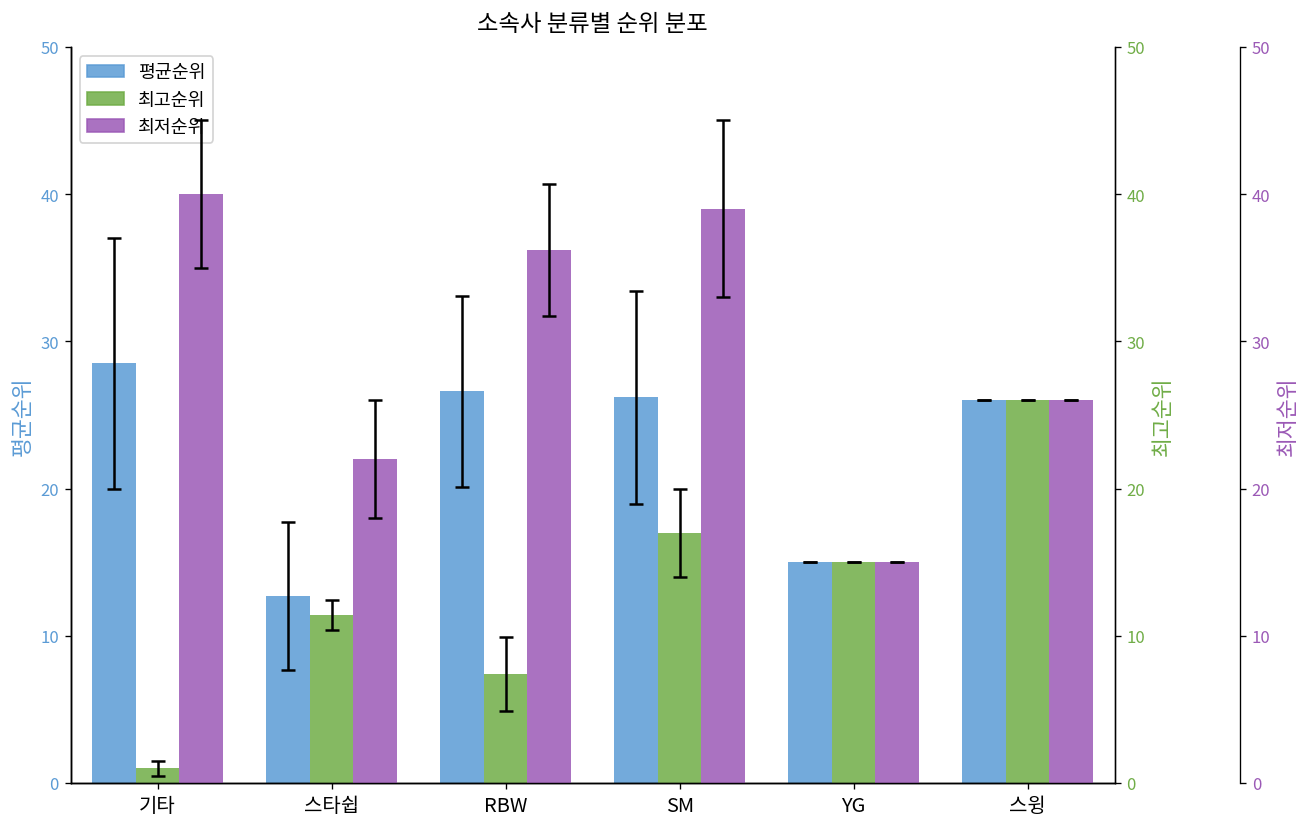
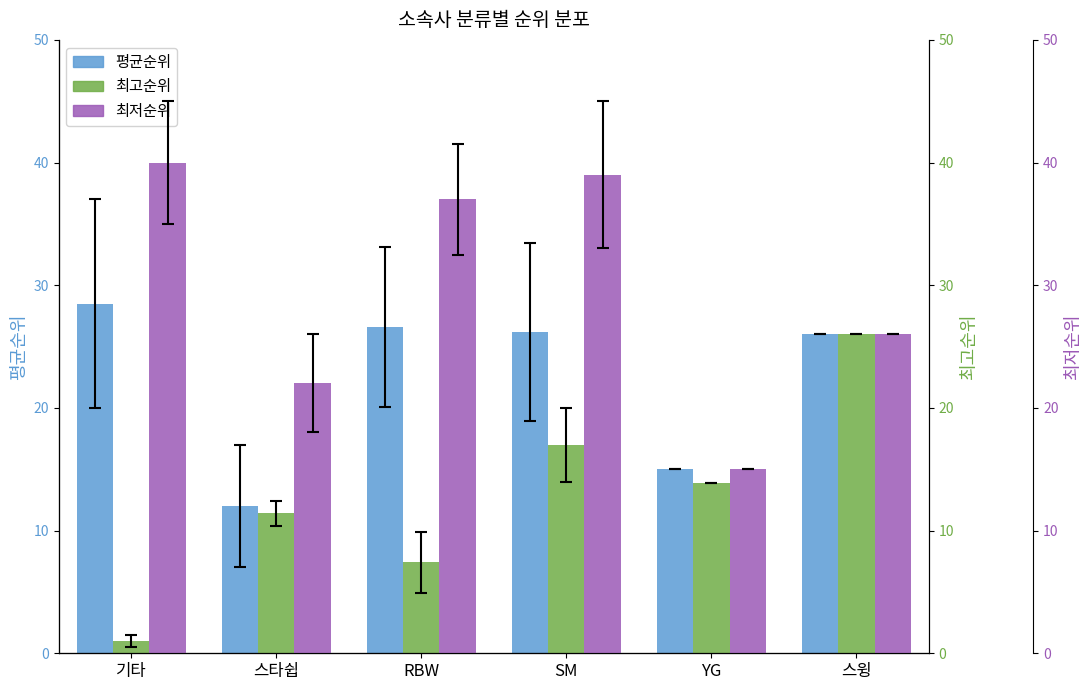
  {
    "평균순위": {
      "기타": 28.5,
-     "스타쉽": 12.7,
+     "스타쉽": 12.0,
      "RBW": 26.6,
      "SM": 26.2,
      "YG": 15.0,
      "스윙": 26.0
    },
    "최고순위": {
      "기타": 1.0,
      "스타쉽": 11.4,
      "RBW": 7.4,
      "SM": 17.0,
-     "YG": 15.0,
+     "YG": 13.9,
      "스윙": 26.0
    },
    "최저순위": {
      "기타": 40.0,
      "스타쉽": 22.0,
-     "RBW": 36.2,
+     "RBW": 37.0,
      "SM": 39.0,
      "YG": 15.0,
      "스윙": 26.0
    }
  }
